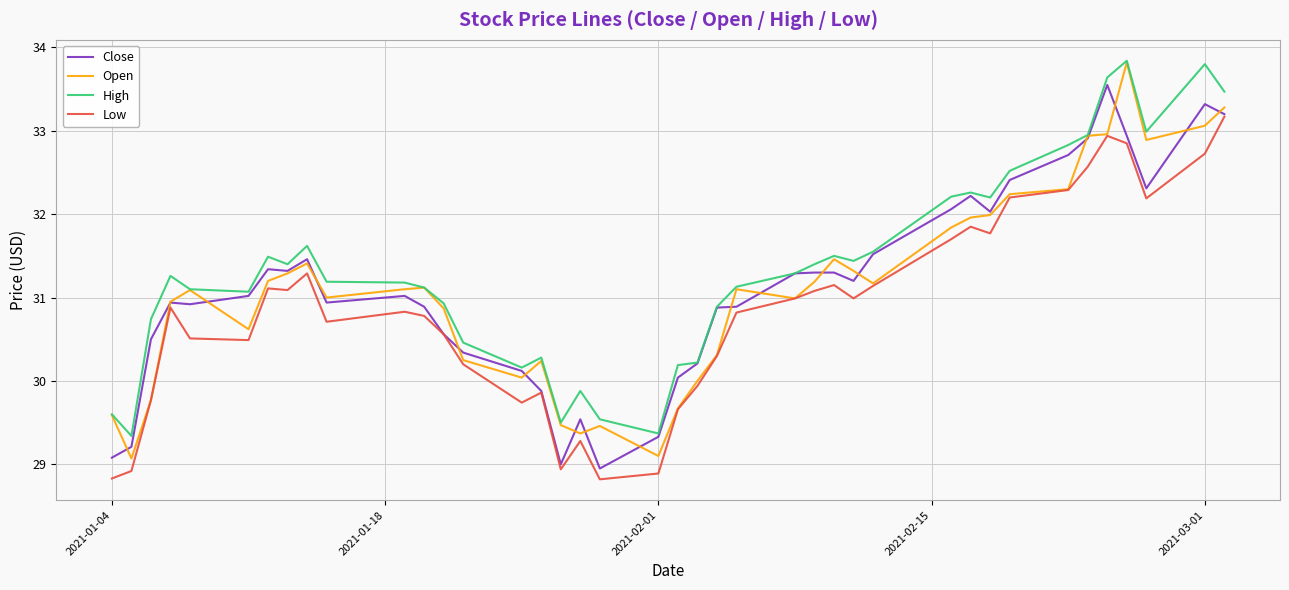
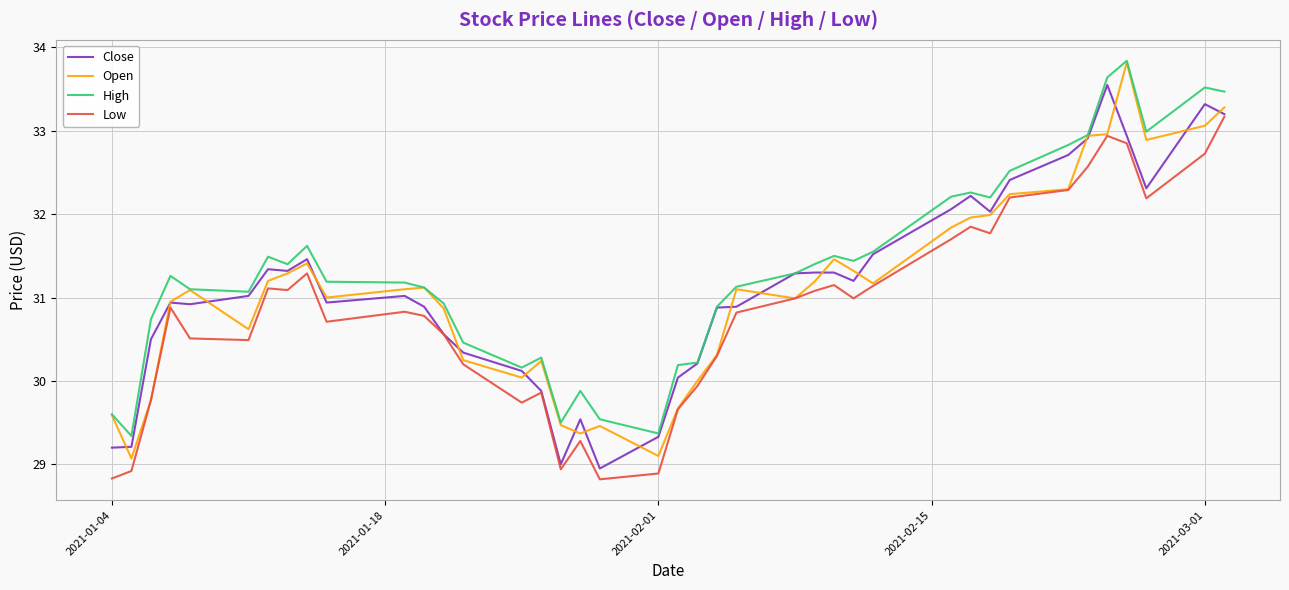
  {
    "Close": {
-     "2021-01-04": 29.1,
+     "2021-01-04": 29.2,
      "2021-02-01": 29.3,
      "2021-03-01": 33.3
    },
    "Open": {
      "2021-02-01": 29.1,
      "2021-03-01": 33.1
    },
    "High": {
      "2021-02-01": 29.4,
-     "2021-03-01": 33.8
+     "2021-03-01": 33.5
    },
    "Low": {
      "2021-01-04": 28.8,
      "2021-02-01": 28.9,
      "2021-03-01": 32.7
    }
  }
